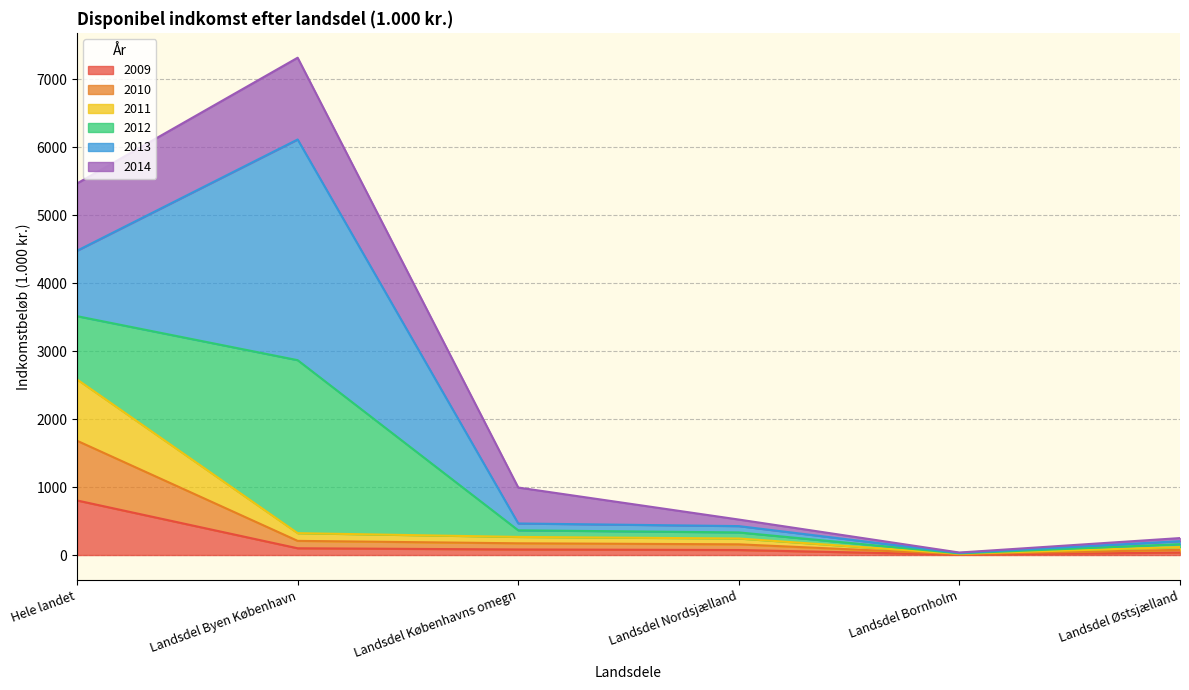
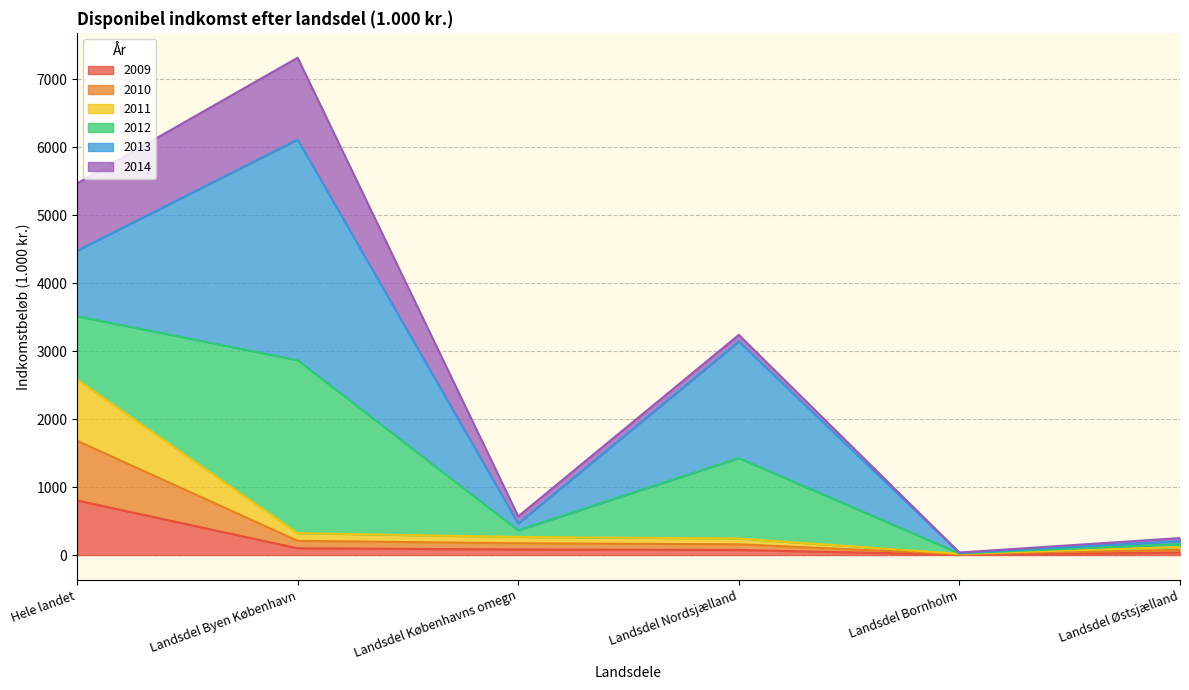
  {
    "2011": {
      "Hele landet": 900,
      "Landsdel Byen København": 100,
      "Landsdel Københavns omegn": 100,
      "Landsdel Nordsjælland": 100,
      "Landsdel Østsjælland": 0
    },
    "2012": {
      "Hele landet": 900,
      "Landsdel Byen København": 2500,
      "Landsdel Københavns omegn": 100,
-     "Landsdel Nordsjælland": 100,
+     "Landsdel Nordsjælland": 1200,
      "Landsdel Østsjælland": 0
    },
    "2013": {
      "Hele landet": 1000,
      "Landsdel Byen København": 3200,
      "Landsdel Københavns omegn": 100,
-     "Landsdel Nordsjælland": 100,
+     "Landsdel Nordsjælland": 1700,
      "Landsdel Østsjælland": 0
    },
    "2014": {
      "Hele landet": 1000,
      "Landsdel Byen København": 1200,
-     "Landsdel Københavns omegn": 500,
+     "Landsdel Københavns omegn": 100,
      "Landsdel Nordsjælland": 100,
      "Landsdel Østsjælland": 0
    }
  }
